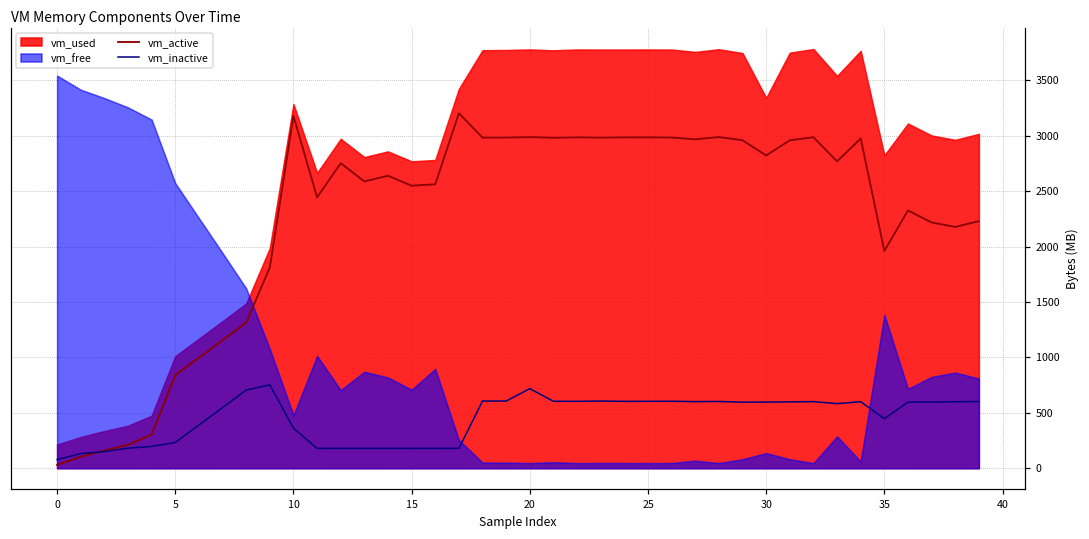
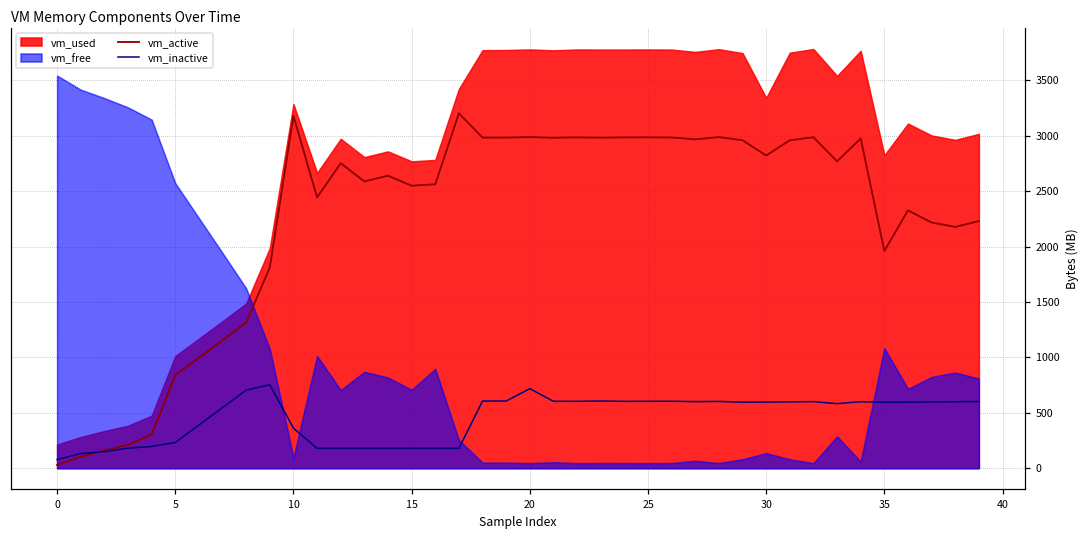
  {
    "vm_active": {
      "0": 30,
      "5": 840,
      "10": 3180,
      "15": 2550,
      "20": 2990,
      "25": 2990,
      "30": 2820,
      "35": 1960
    },
    "vm_used": {
      "0": 210,
      "5": 1010,
      "10": 3290,
      "15": 2770,
      "20": 3780,
      "25": 3780,
      "30": 3340,
      "35": 2820
    },
    "vm_inactive": {
      "0": 80,
      "5": 230,
      "10": 360,
      "15": 180,
      "20": 720,
      "25": 600,
      "30": 600,
-     "35": 450
+     "35": 600
    },
    "vm_free": {
      "0": 3540,
      "5": 2570,
-     "10": 480,
+     "10": 90,
      "15": 710,
      "20": 50,
      "25": 50,
      "30": 140,
-     "35": 1380
+     "35": 1080
    }
  }
